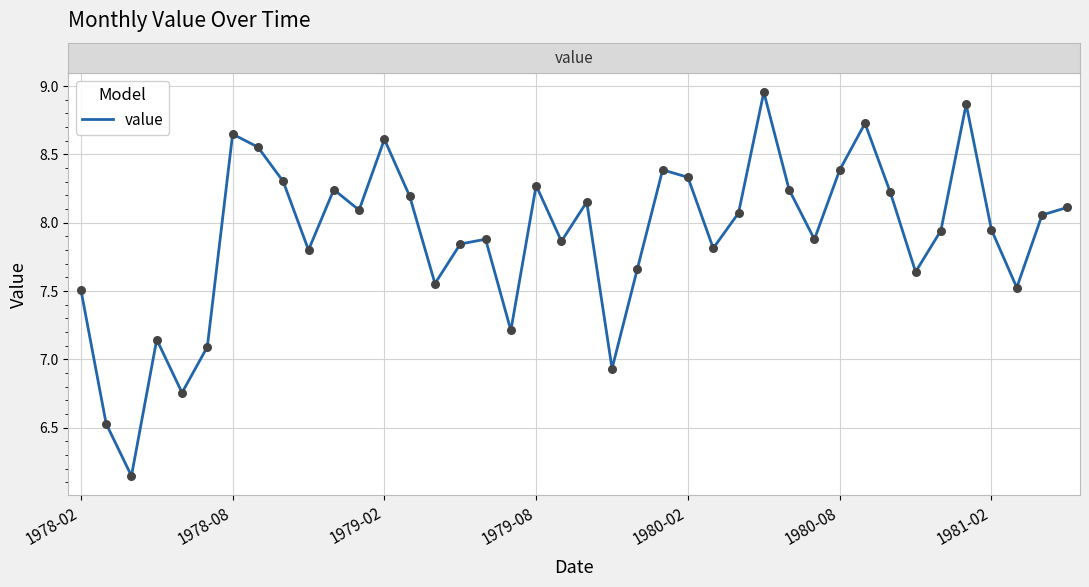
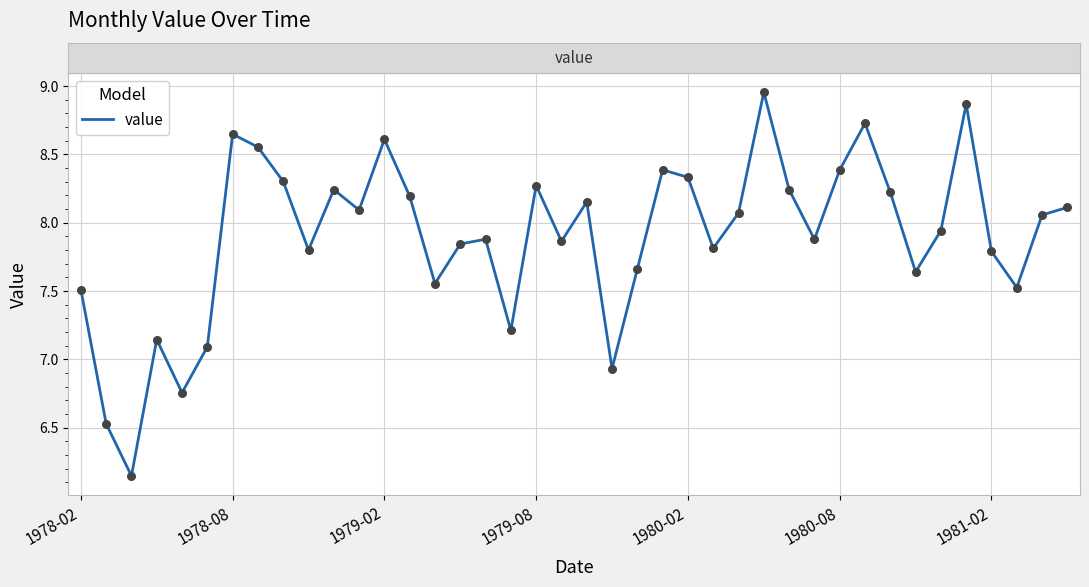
  {
    "1978-02": 7.51,
    "1978-08": 8.65,
    "1979-02": 8.61,
    "1979-08": 8.27,
    "1980-02": 8.33,
    "1980-08": 8.39,
-   "1981-02": 7.95
+   "1981-02": 7.79
  }
